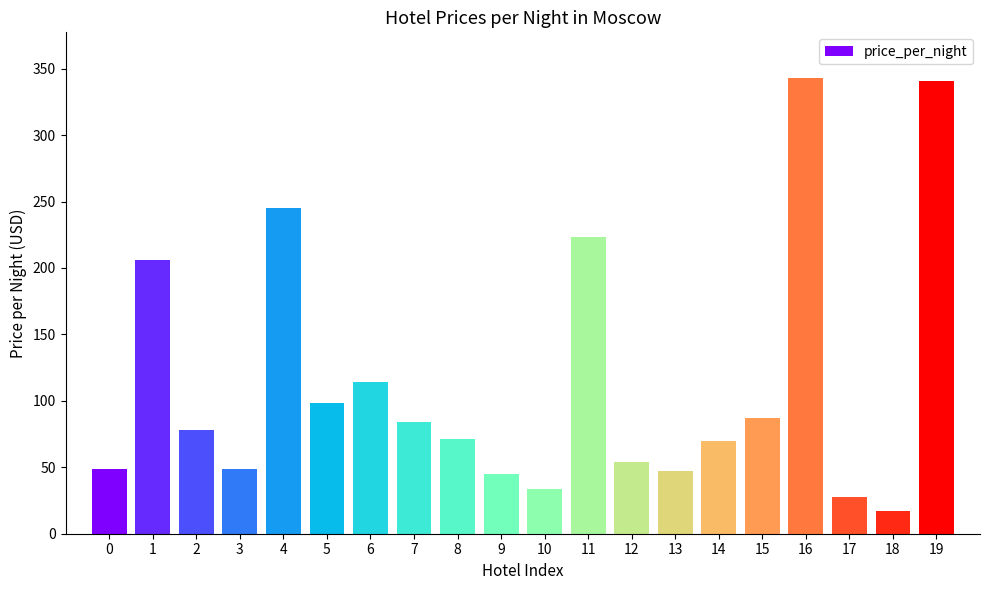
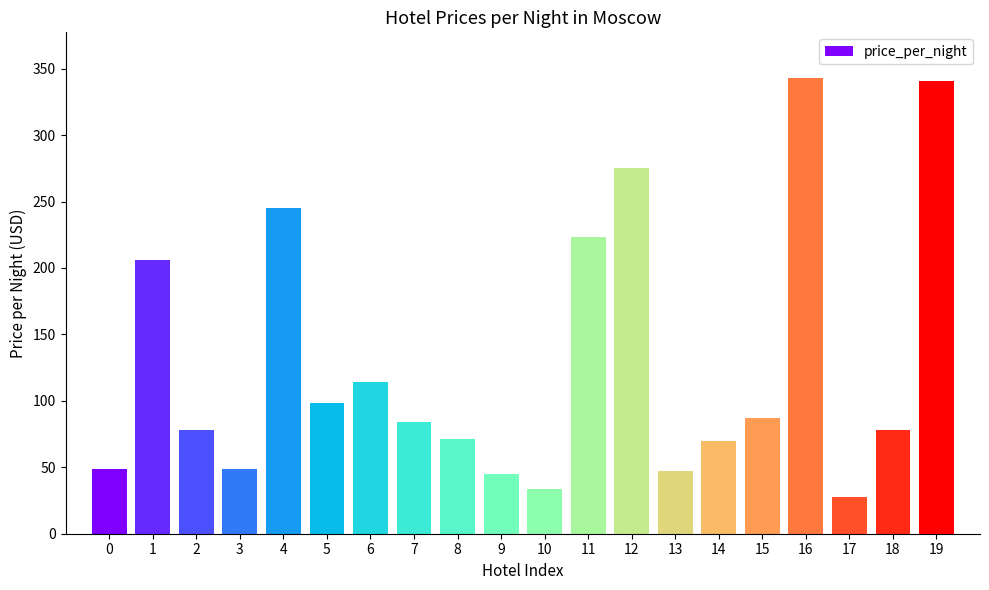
  {
    "0": 49,
    "1": 206,
    "2": 78,
    "3": 49,
    "4": 245,
    "5": 98,
    "6": 114,
    "7": 84,
    "8": 71,
    "9": 45,
    "10": 34,
    "11": 223,
-   "12": 54,
+   "12": 275,
    "13": 47,
    "14": 70,
    "15": 87,
    "16": 343,
    "17": 28,
-   "18": 17,
+   "18": 78,
    "19": 341
  }
